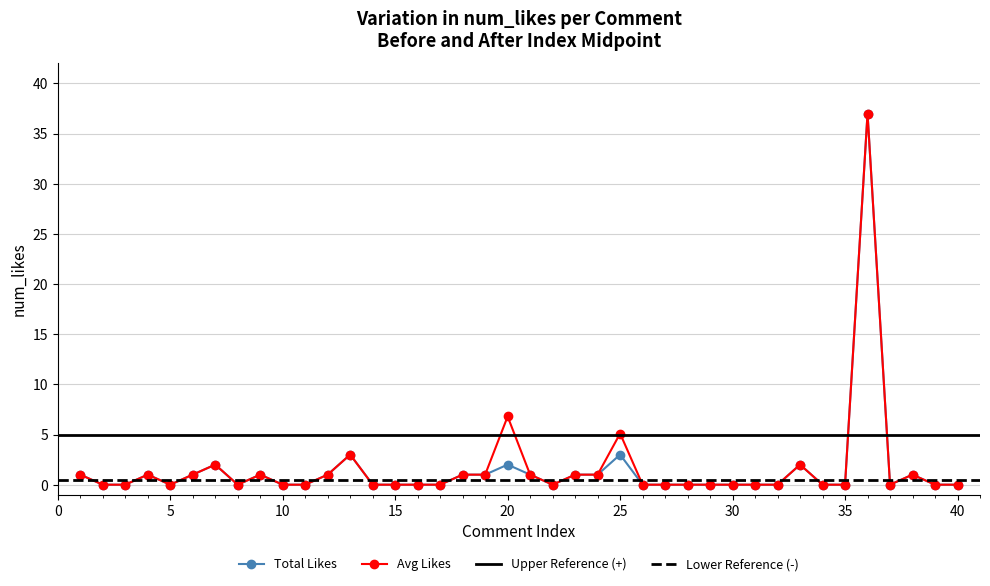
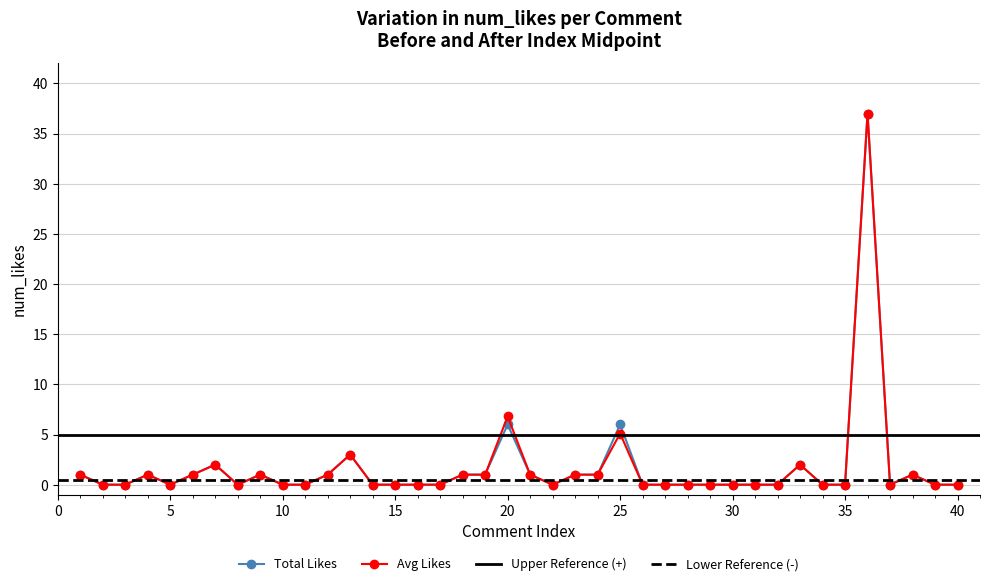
  {
    "Total Likes": {
-     "20": 2,
-     "25": 3
+     "20": 6,
+     "25": 6
    },
    "Avg Likes": {
      "20": 7,
      "25": 5
    }
  }
